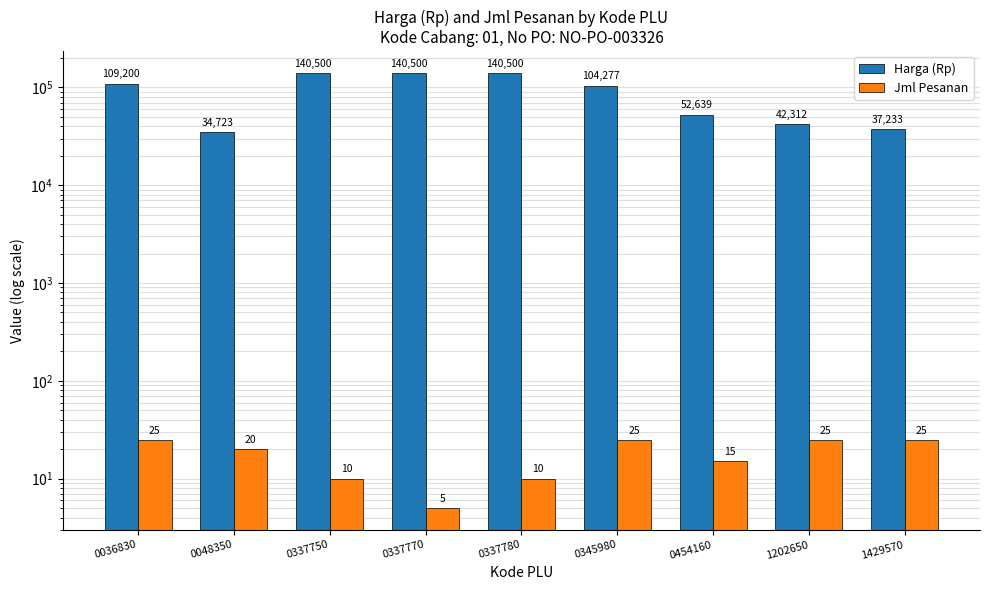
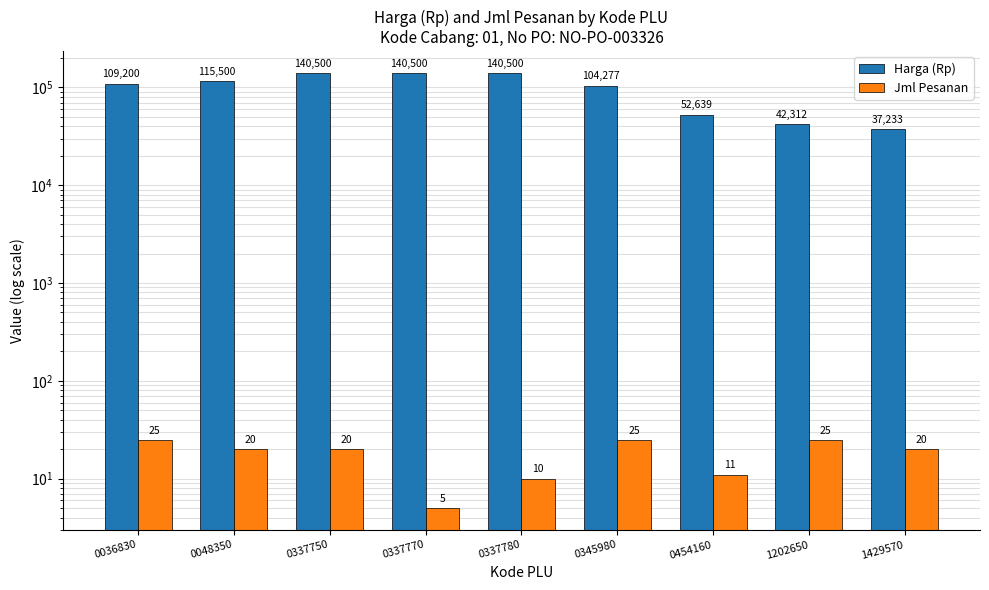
  {
    "Harga (Rp)": {
      "0036830": "109,200",
-     "0048350": "34,723",
+     "0048350": "115,500",
      "0337750": "140,500",
      "0337770": "140,500",
      "0337780": "140,500",
      "0345980": "104,277",
      "0454160": "52,639",
      "1202650": "42,312",
      "1429570": "37,233"
    },
    "Jml Pesanan": {
      "0036830": "25",
      "0048350": "20",
-     "0337750": "10",
+     "0337750": "20",
      "0337770": "5",
      "0337780": "10",
      "0345980": "25",
-     "0454160": "15",
+     "0454160": "11",
      "1202650": "25",
-     "1429570": "25"
+     "1429570": "20"
    }
  }
